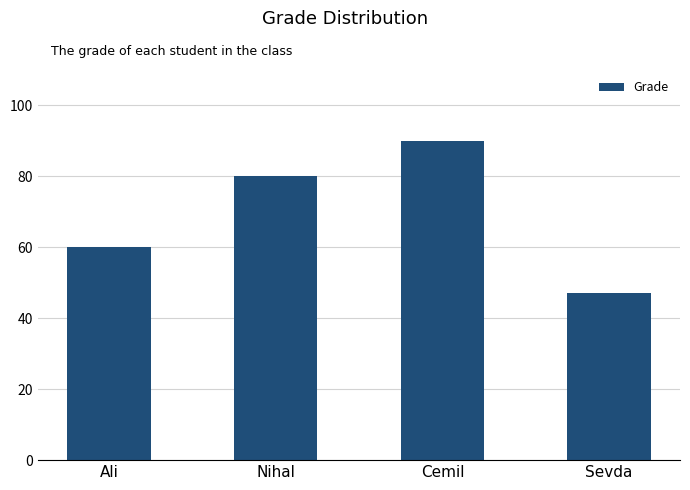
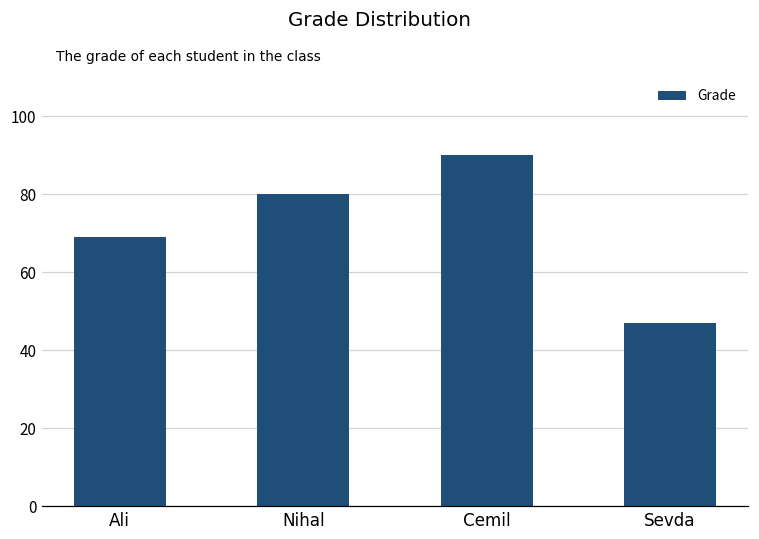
  {
-   "Ali": 60,
+   "Ali": 69,
    "Nihal": 80,
    "Cemil": 90,
    "Sevda": 47
  }
